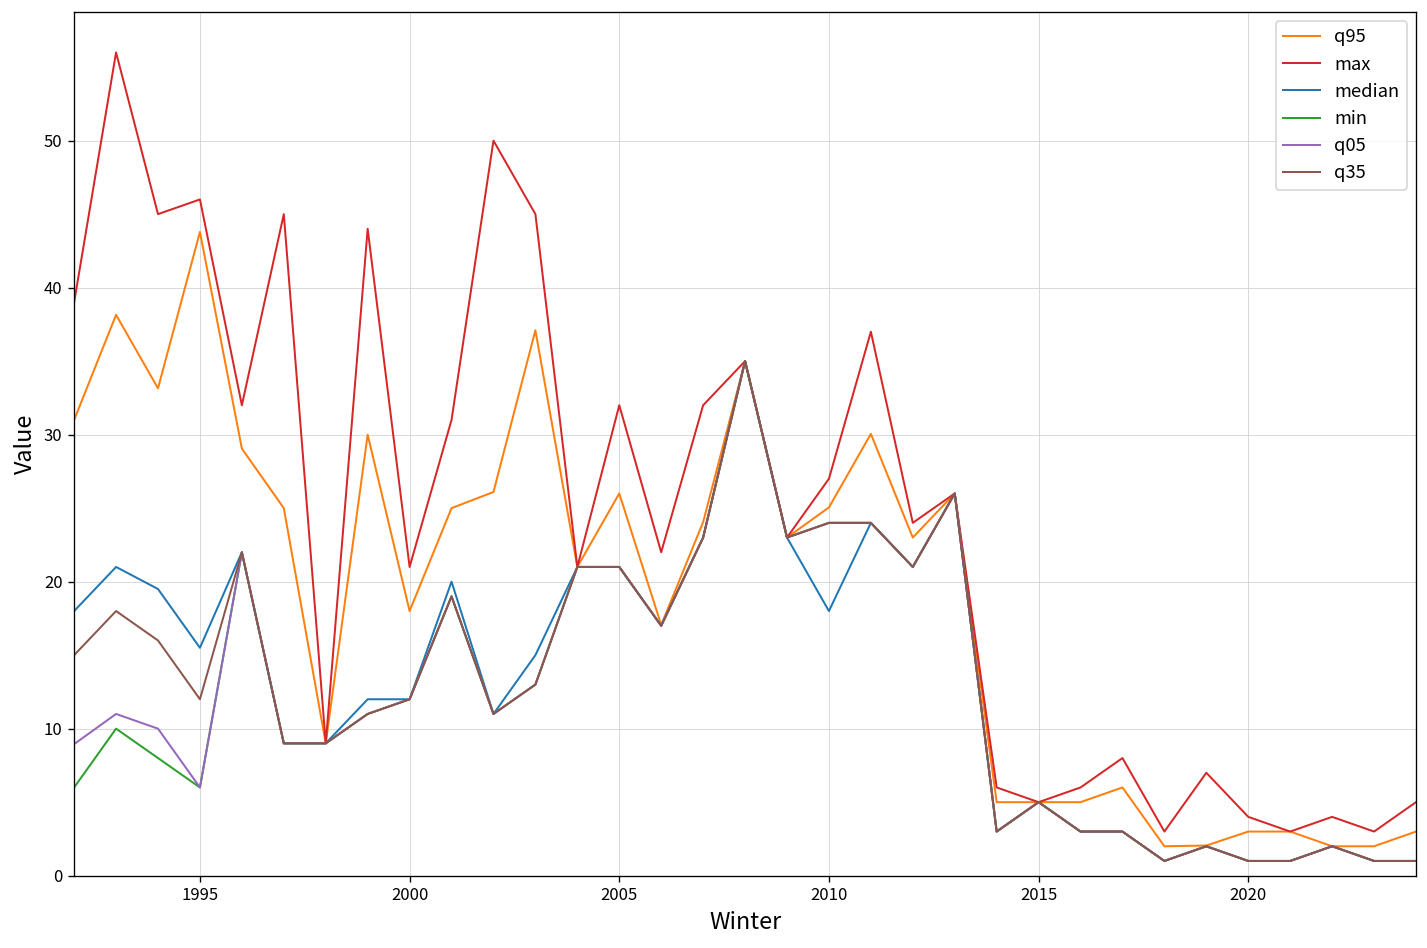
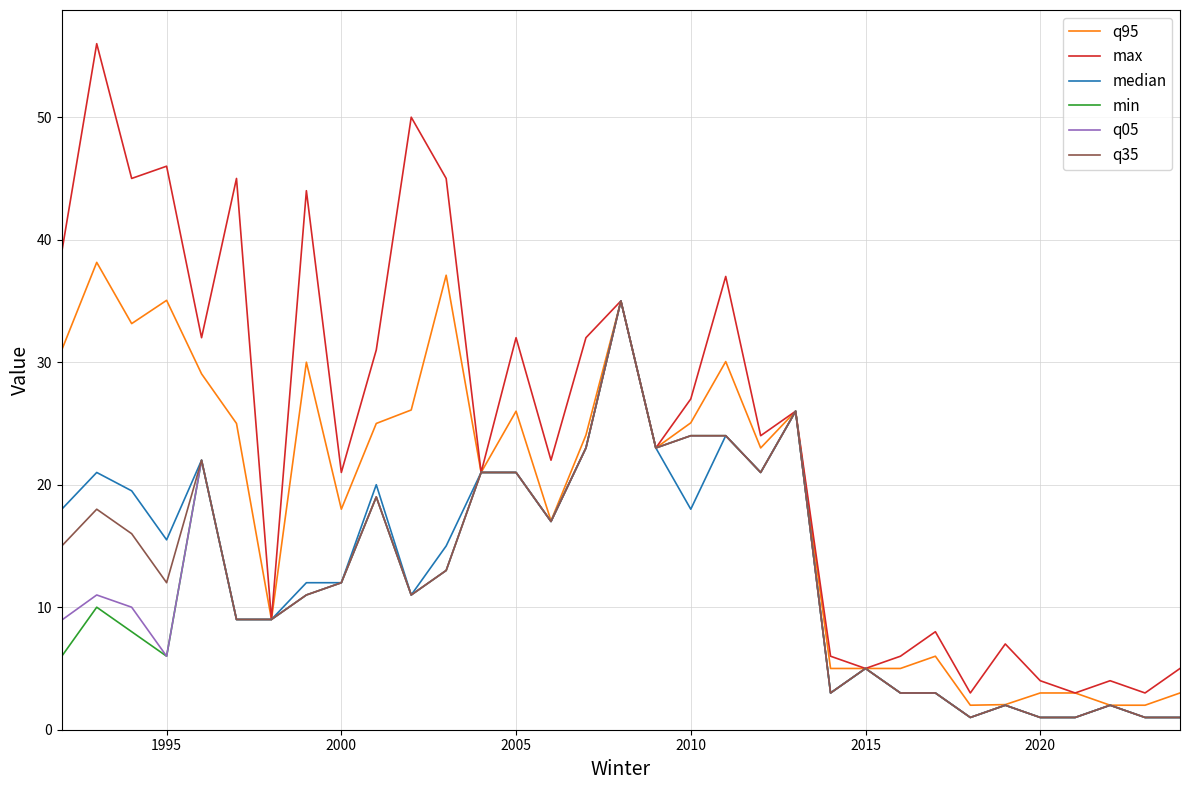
  {
    "q95": {
-     "1995": 43.8,
+     "1995": 35.1,
      "2000": 18.0,
      "2005": 26.0,
      "2010": 25.1,
      "2020": 3.0
    },
    "max": {
      "1995": 46.0,
      "2000": 21.0,
      "2005": 32.0,
      "2010": 27.0,
      "2020": 4.0
    },
    "median": {
      "1995": 15.5,
      "2010": 18.0
    },
    "q35": {
      "1995": 12.0
    }
  }
